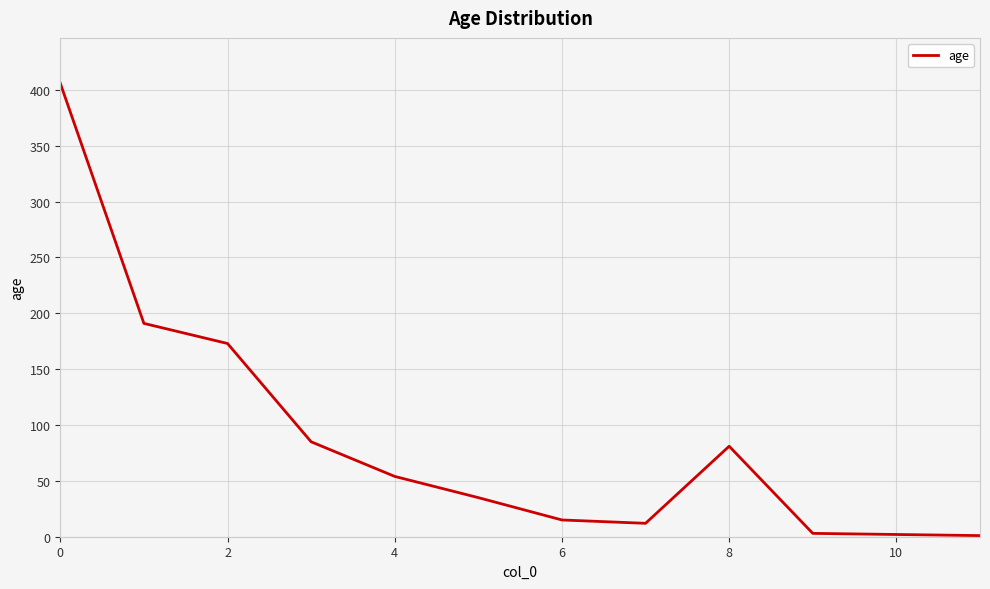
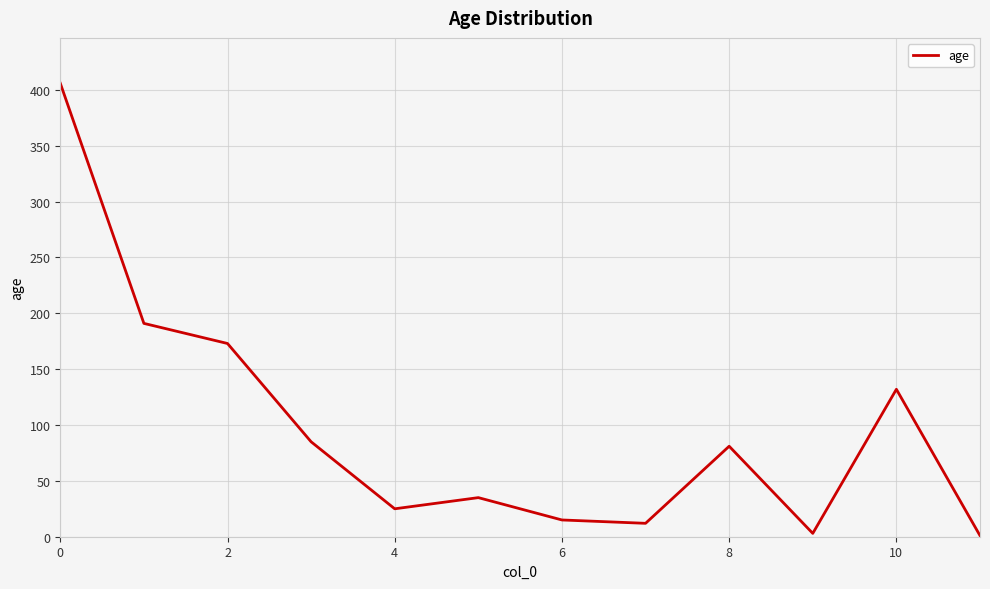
  {
    "0": 406,
    "2": 173,
-   "4": 54,
+   "4": 25,
    "6": 15,
    "8": 81,
-   "10": 2
+   "10": 132
  }
